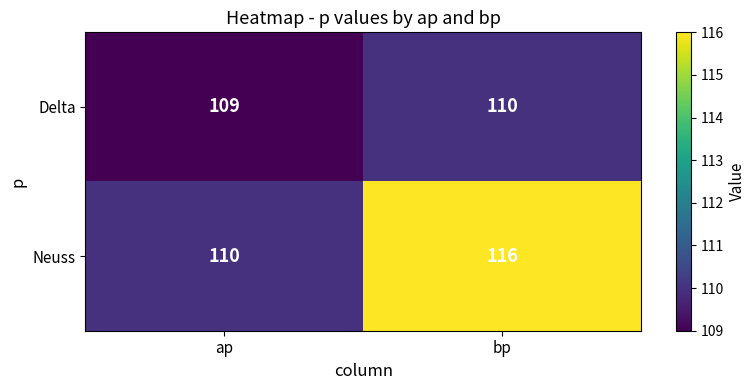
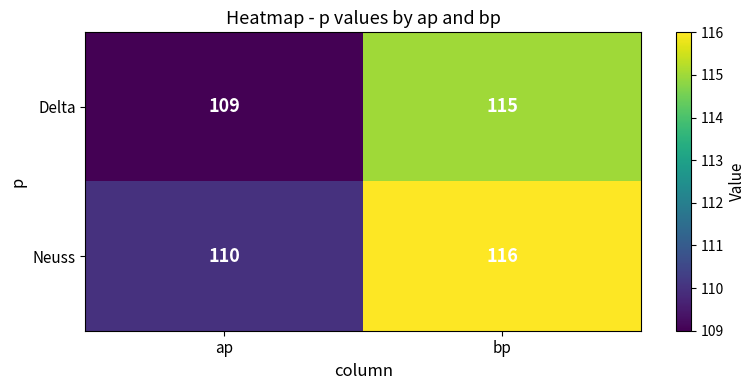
  {
    "Delta": {
      "ap": 109,
-     "bp": 110
+     "bp": 115
    },
    "Neuss": {
      "ap": 110,
      "bp": 116
    }
  }
